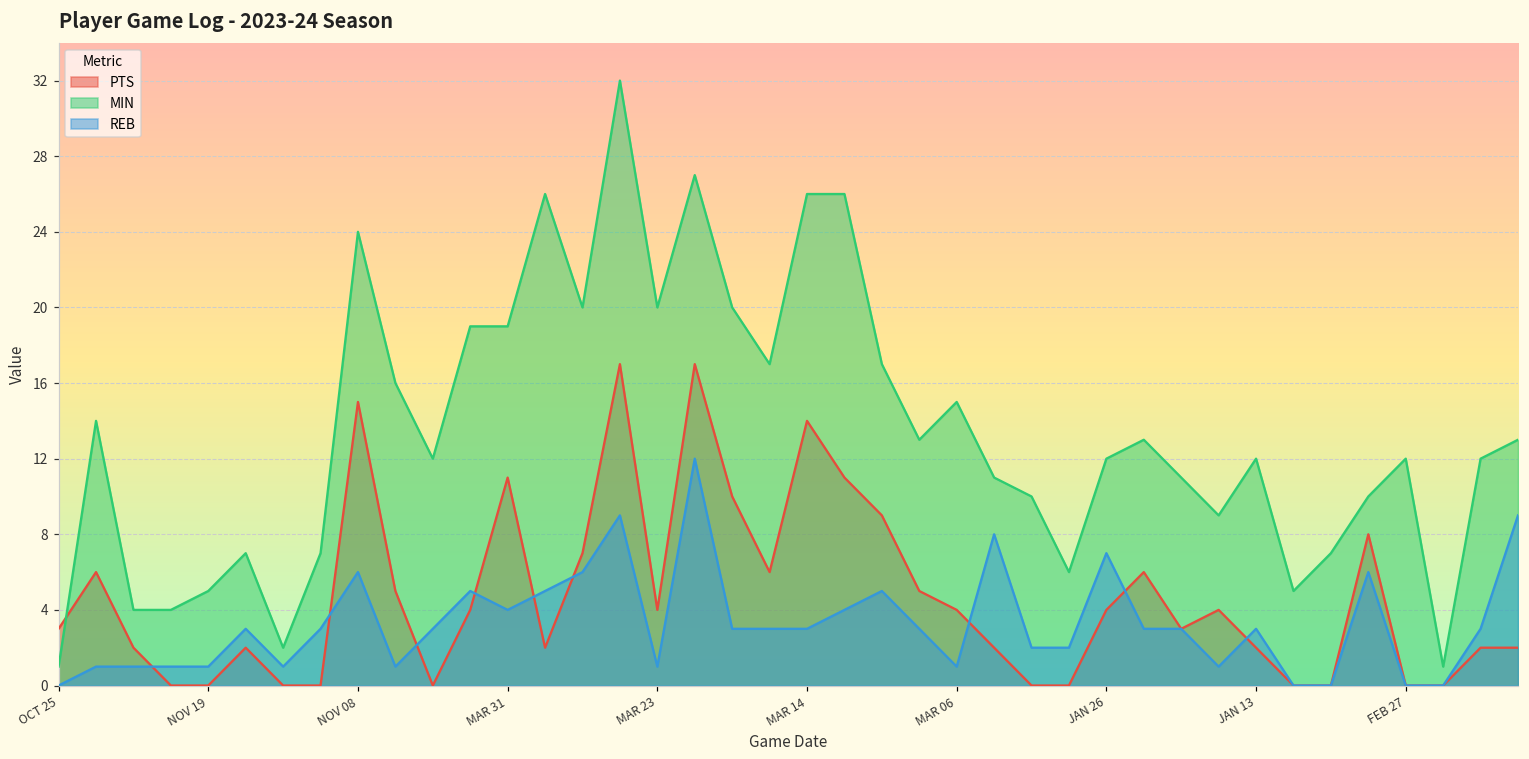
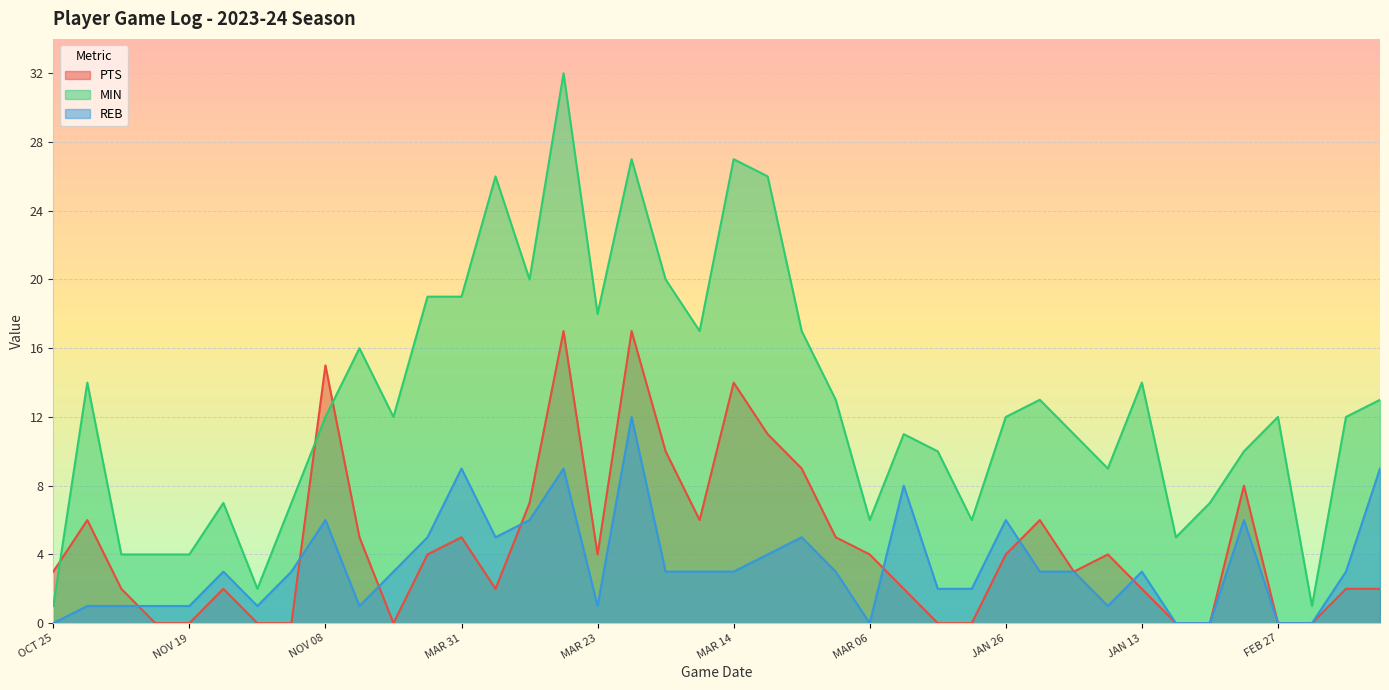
  {
    "PTS": {
      "OCT 25": 3,
      "NOV 19": 0,
      "NOV 08": 15,
-     "MAR 31": 11,
+     "MAR 31": 5,
      "MAR 23": 4,
      "MAR 14": 14,
      "MAR 06": 4,
      "JAN 26": 4,
      "JAN 13": 2
    },
    "MIN": {
      "OCT 25": 1,
-     "NOV 19": 5,
-     "NOV 08": 24,
+     "NOV 19": 4,
+     "NOV 08": 12,
      "MAR 31": 19,
-     "MAR 23": 20,
-     "MAR 14": 26,
-     "MAR 06": 15,
+     "MAR 23": 18,
+     "MAR 14": 27,
+     "MAR 06": 6,
      "JAN 26": 12,
-     "JAN 13": 12,
+     "JAN 13": 14,
      "FEB 27": 12
    },
    "REB": {
      "OCT 25": 0,
      "NOV 19": 1,
      "NOV 08": 6,
-     "MAR 31": 4,
+     "MAR 31": 9,
      "MAR 23": 1,
      "MAR 14": 3,
-     "MAR 06": 1,
-     "JAN 26": 7,
+     "MAR 06": 0,
+     "JAN 26": 6,
      "JAN 13": 3
    }
  }
